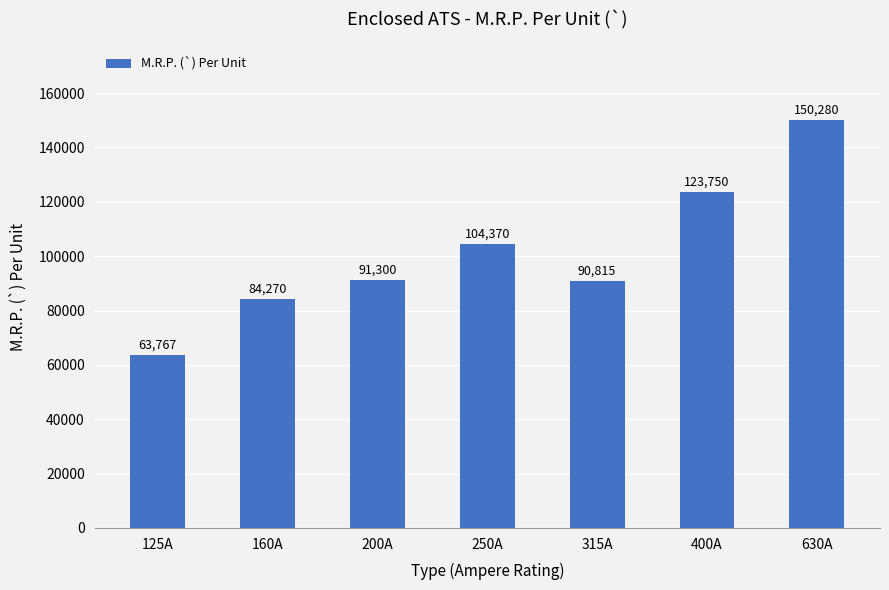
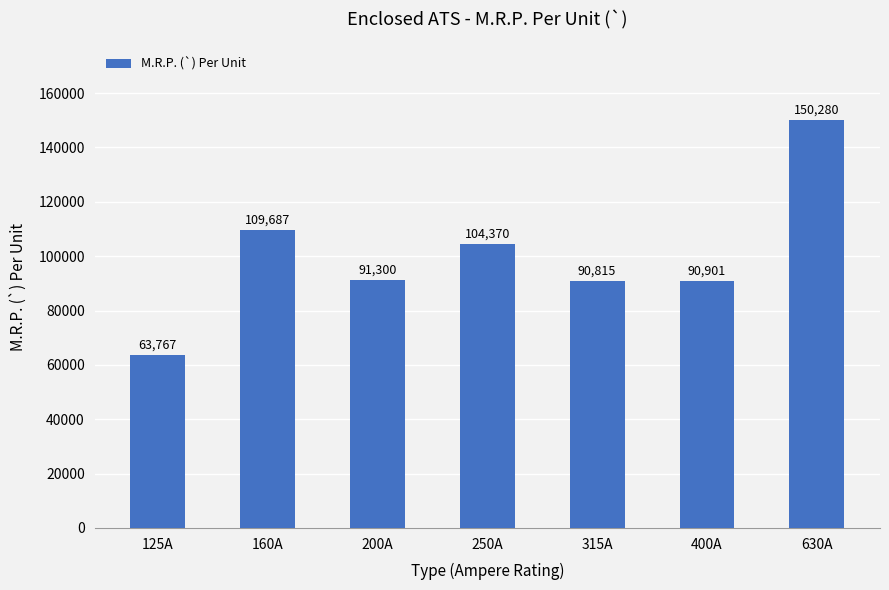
  {
    "125A": "63,767",
-   "160A": "84,270",
+   "160A": "109,687",
    "200A": "91,300",
    "250A": "104,370",
    "315A": "90,815",
-   "400A": "123,750",
+   "400A": "90,901",
    "630A": "150,280"
  }
